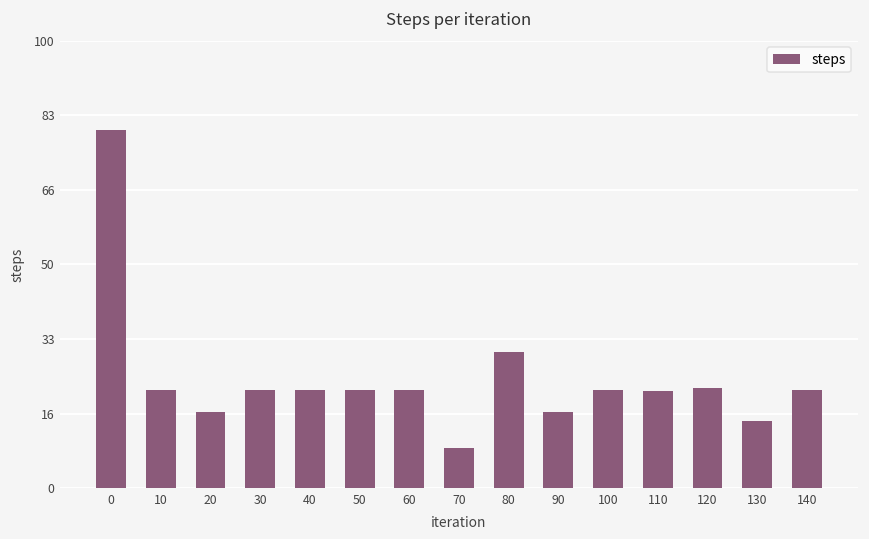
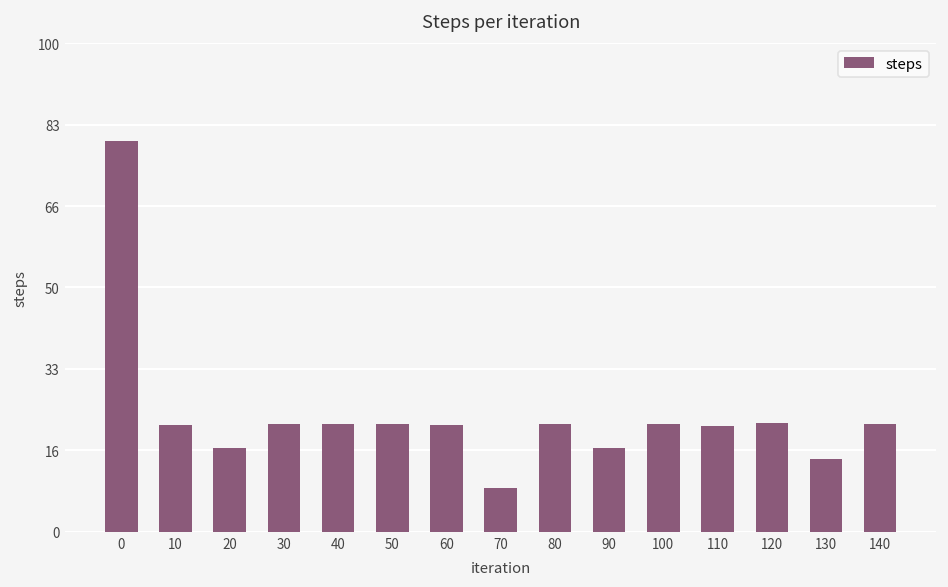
  {
    "0": 80,
    "10": 22,
    "20": 17,
    "30": 22,
    "40": 22,
    "50": 22,
    "60": 22,
    "70": 9,
-   "80": 30,
+   "80": 22,
    "90": 17,
    "100": 22,
    "110": 22,
    "120": 22,
    "130": 15,
    "140": 22
  }
